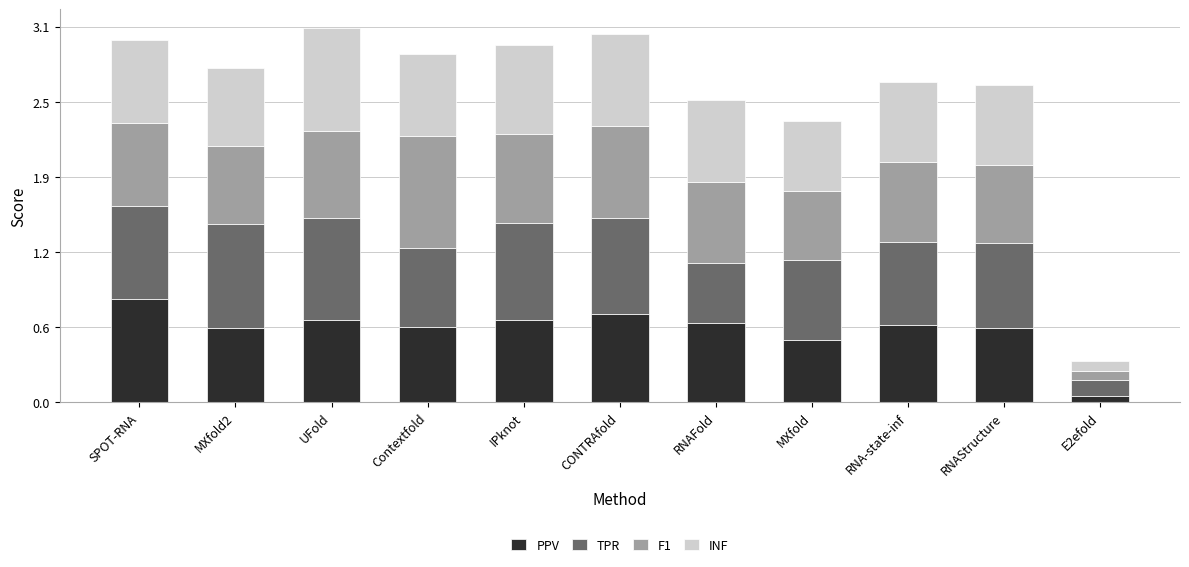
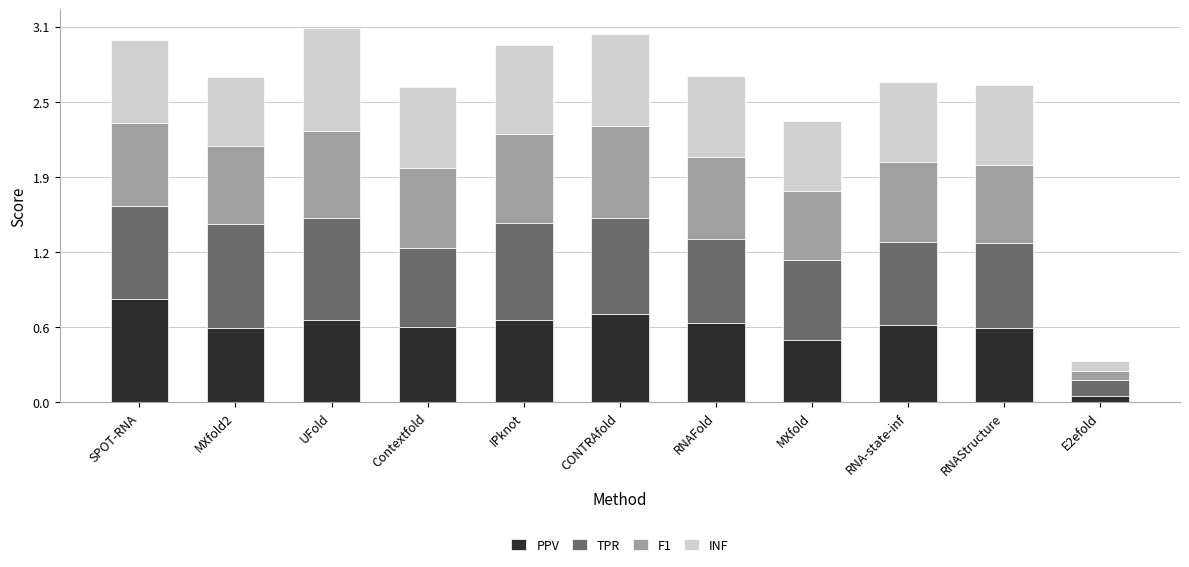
  {
    "PPV": {
      "SPOT-RNA": 0.85,
      "MXfold2": 0.61,
      "UFold": 0.68,
      "Contextfold": 0.62,
      "IPknot": 0.68,
      "CONTRAfold": 0.73,
      "RNAFold": 0.65,
      "MXfold": 0.51,
      "RNA-state-inf": 0.64,
      "RNAStructure": 0.61,
      "E2efold": 0.05
    },
    "TPR": {
      "SPOT-RNA": 0.77,
      "MXfold2": 0.86,
      "UFold": 0.84,
      "Contextfold": 0.65,
      "IPknot": 0.8,
      "CONTRAfold": 0.8,
-     "RNAFold": 0.5,
+     "RNAFold": 0.7,
      "MXfold": 0.66,
      "RNA-state-inf": 0.7,
      "RNAStructure": 0.7,
      "E2efold": 0.13
    },
    "F1": {
      "SPOT-RNA": 0.68,
      "MXfold2": 0.64,
      "UFold": 0.72,
-     "Contextfold": 0.93,
+     "Contextfold": 0.66,
      "IPknot": 0.73,
      "CONTRAfold": 0.76,
      "RNAFold": 0.67,
      "MXfold": 0.57,
      "RNA-state-inf": 0.66,
      "RNAStructure": 0.65,
      "E2efold": 0.08
    },
    "INF": {
      "SPOT-RNA": 0.69,
-     "MXfold2": 0.65,
+     "MXfold2": 0.57,
      "UFold": 0.85,
      "Contextfold": 0.67,
      "IPknot": 0.74,
      "CONTRAfold": 0.76,
      "RNAFold": 0.67,
      "MXfold": 0.58,
      "RNA-state-inf": 0.66,
      "RNAStructure": 0.66,
      "E2efold": 0.08
    }
  }
